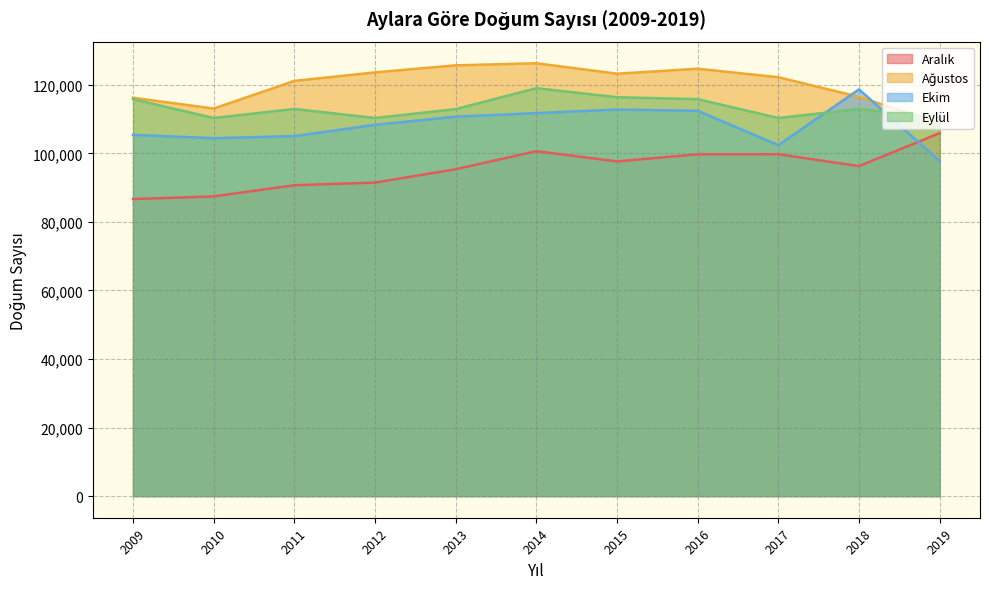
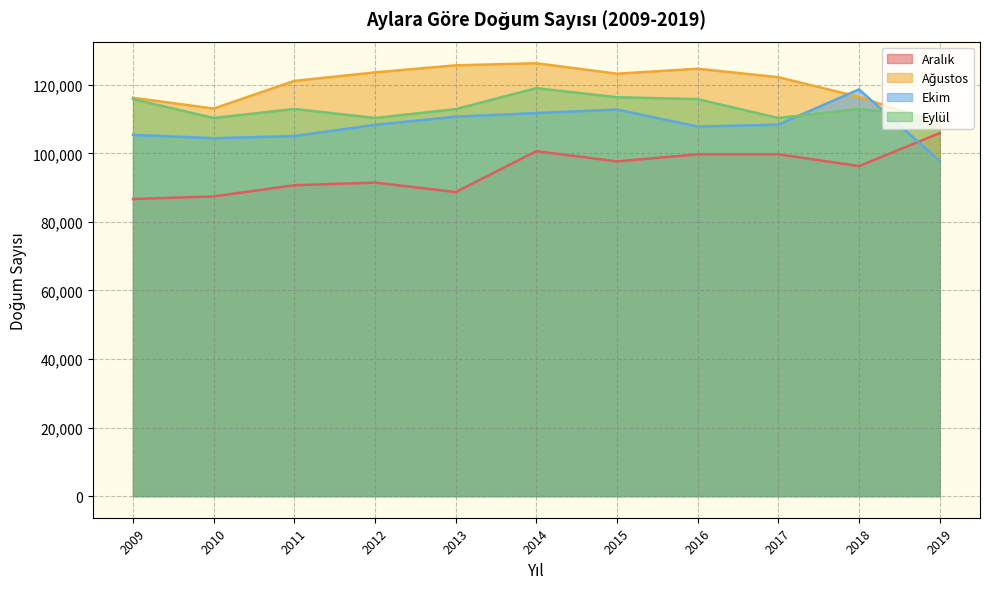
  {
    "Aralık": {
      "2009": "87,000",
      "2010": "87,000",
      "2011": "91,000",
      "2012": "91,000",
-     "2013": "95,000",
+     "2013": "89,000",
      "2014": "101,000",
      "2015": "98,000",
      "2016": "100,000",
      "2017": "100,000",
      "2018": "96,000",
      "2019": "106,000"
    },
    "Ağustos": {
      "2010": "113,000",
      "2011": "121,000",
      "2012": "124,000",
      "2013": "126,000",
      "2014": "126,000",
      "2015": "123,000",
      "2016": "125,000",
      "2017": "122,000",
      "2018": "116,000"
    },
    "Ekim": {
      "2009": "105,000",
      "2010": "104,000",
      "2011": "105,000",
      "2012": "108,000",
      "2013": "111,000",
      "2014": "112,000",
      "2015": "113,000",
-     "2016": "112,000",
-     "2017": "102,000",
+     "2016": "108,000",
+     "2017": "108,000",
      "2018": "119,000",
      "2019": "98,000"
    },
    "Eylül": {
      "2010": "110,000",
      "2011": "113,000",
      "2012": "110,000",
      "2013": "113,000",
      "2014": "119,000",
      "2015": "116,000",
      "2016": "116,000",
      "2017": "110,000",
      "2018": "113,000"
    }
  }
